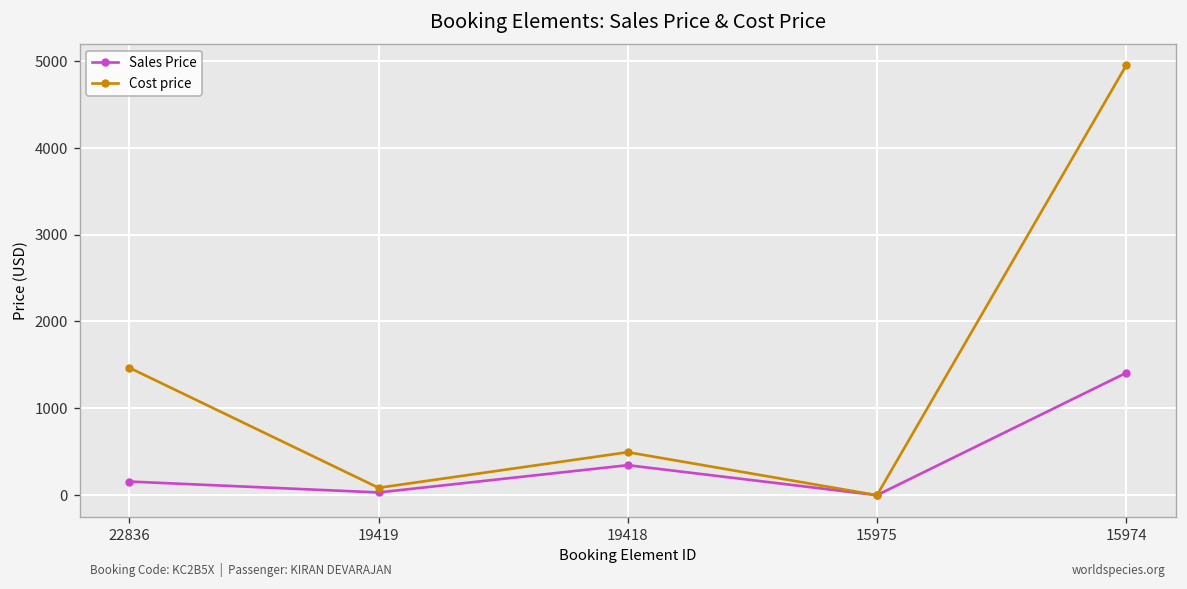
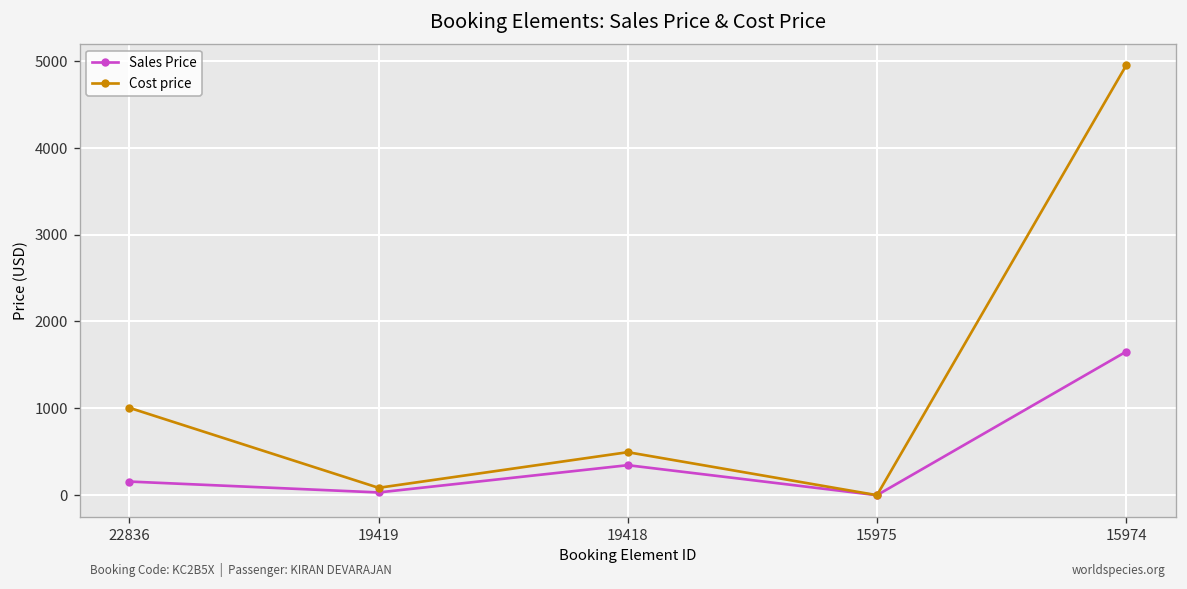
  {
    "Sales Price": {
      "22836": 200,
      "19419": 0,
      "19418": 300,
-     "15974": 1400
+     "15974": 1700
    },
    "Cost price": {
-     "22836": 1500,
+     "22836": 1000,
      "19419": 100,
      "19418": 500,
      "15974": 4900
    }
  }
